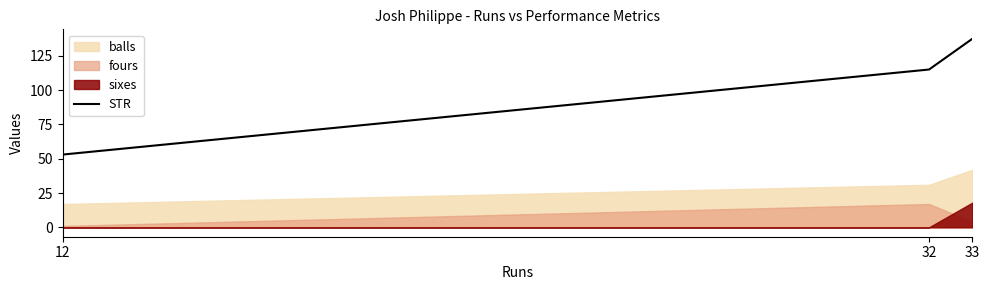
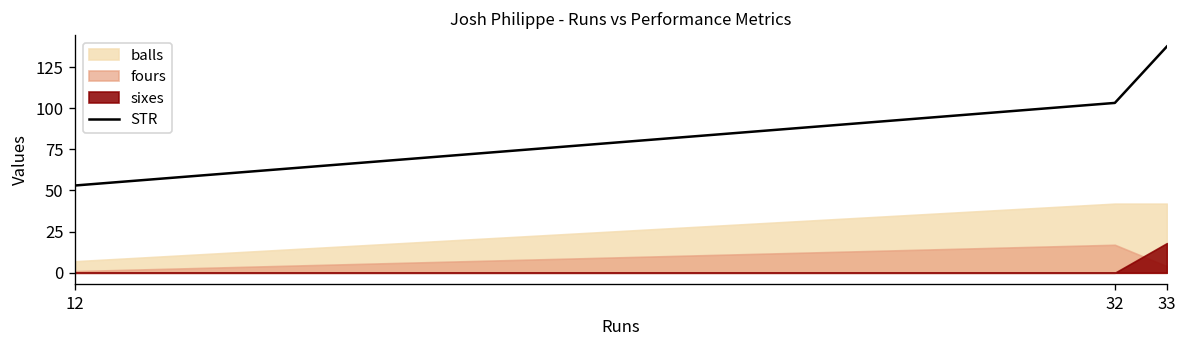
  {
    "balls": {
-     "12": 17,
-     "32": 31,
+     "12": 7,
+     "32": 42,
      "33": 42
    },
    "STR": {
      "12": 53,
-     "32": 115,
+     "32": 103,
      "33": 138
    },
    "fours": {
      "32": 17,
      "33": 4
    },
    "sixes": {
      "32": 0,
      "33": 18
    }
  }
